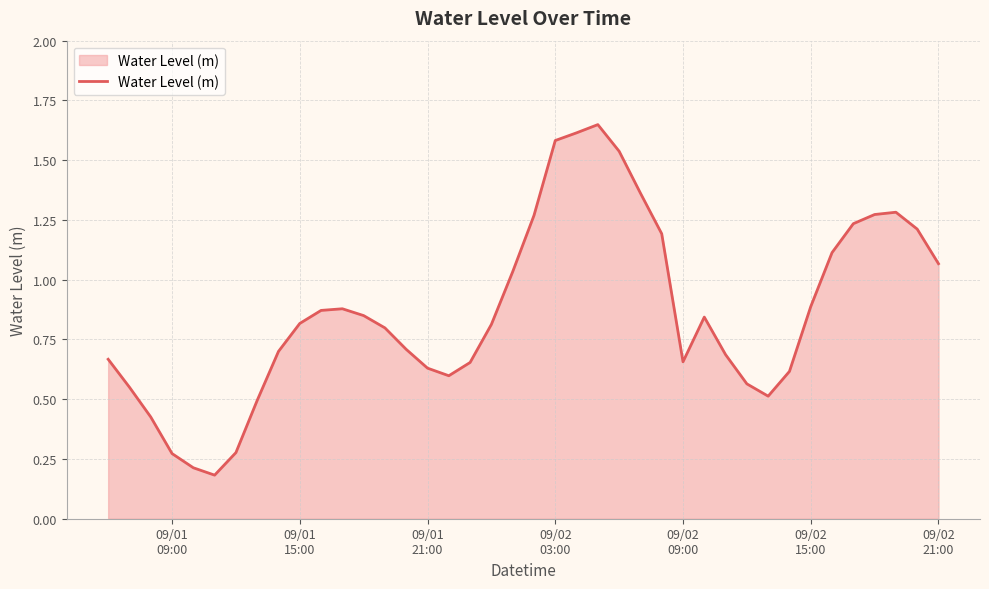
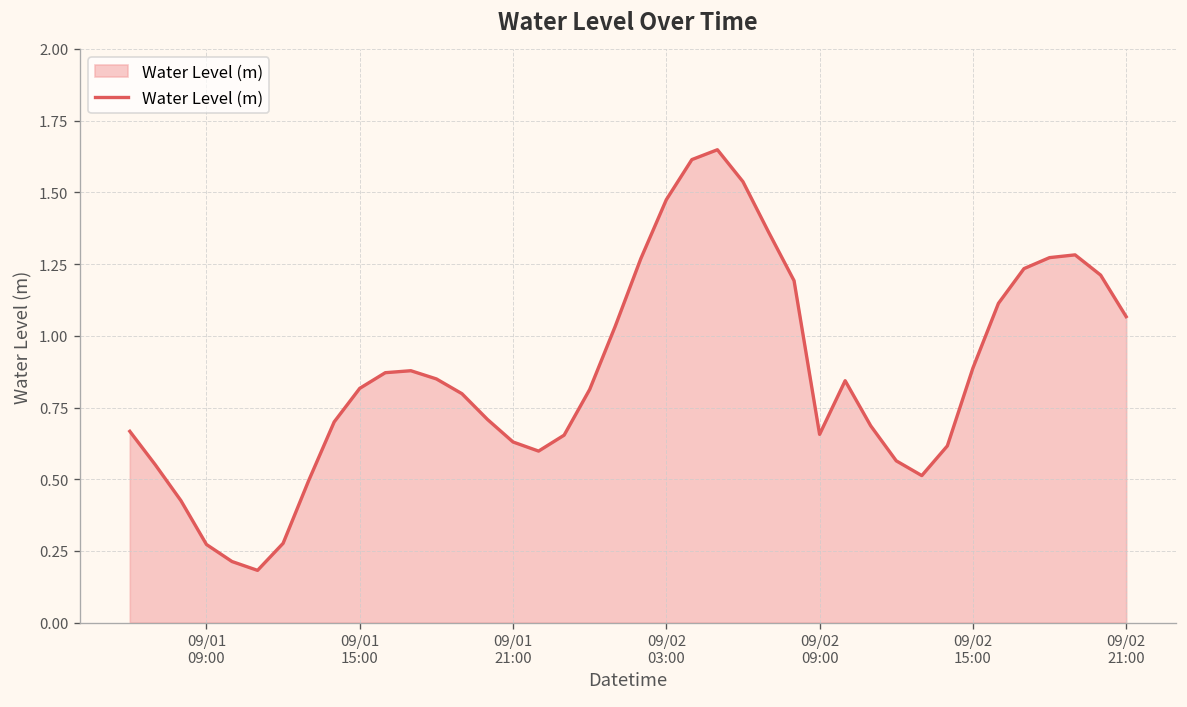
  {
    "09/01 09:00": 0.27,
    "09/01 15:00": 0.82,
    "09/01 21:00": 0.63,
-   "09/02 03:00": 1.58,
+   "09/02 03:00": 1.47,
    "09/02 09:00": 0.66,
    "09/02 15:00": 0.89,
    "09/02 21:00": 1.07
  }
